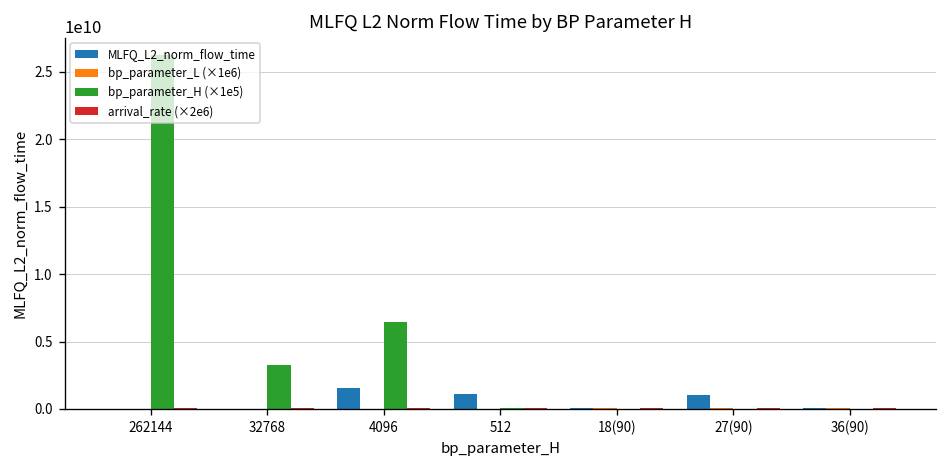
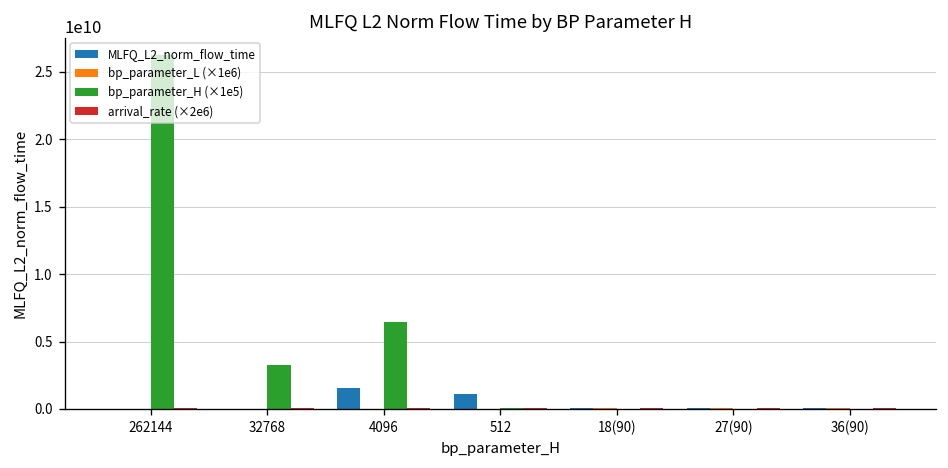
  {
    "MLFQ_L2_norm_flow_time": {
      "4096": 1600000000,
      "512": 1100000000,
-     "27(90)": 1100000000
+     "27(90)": 100000000
    },
    "bp_parameter_H (×1e5)": {
      "32768": 3300000000,
      "4096": 6500000000
    }
  }
